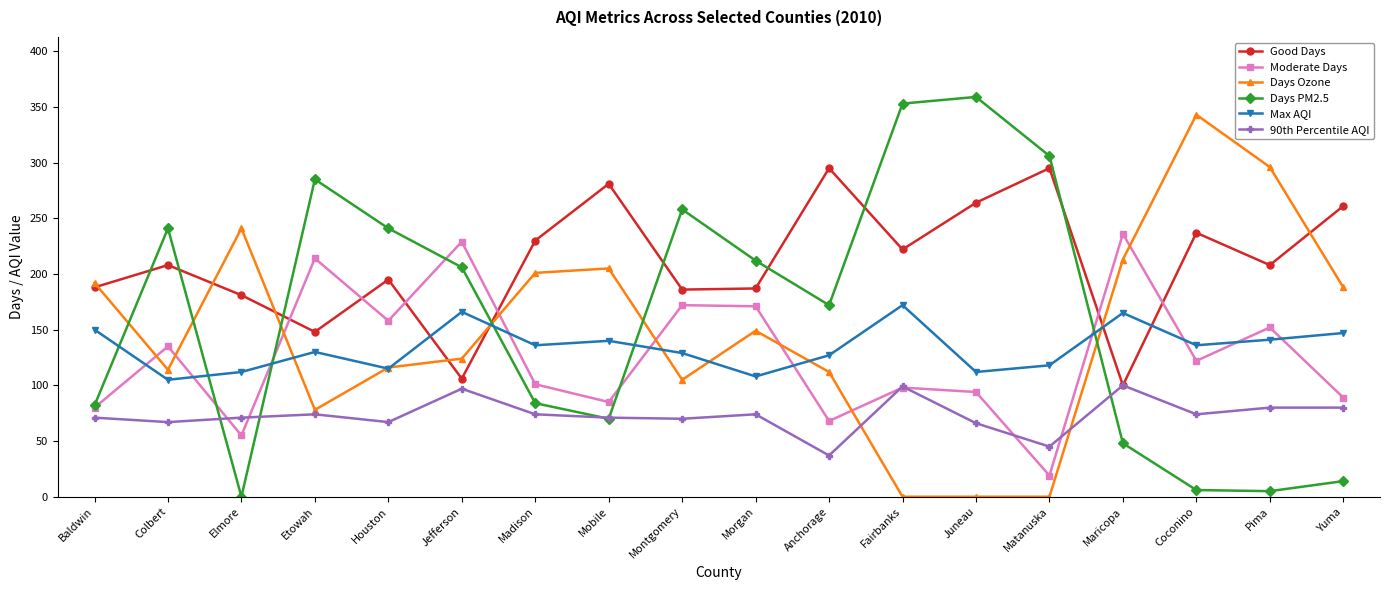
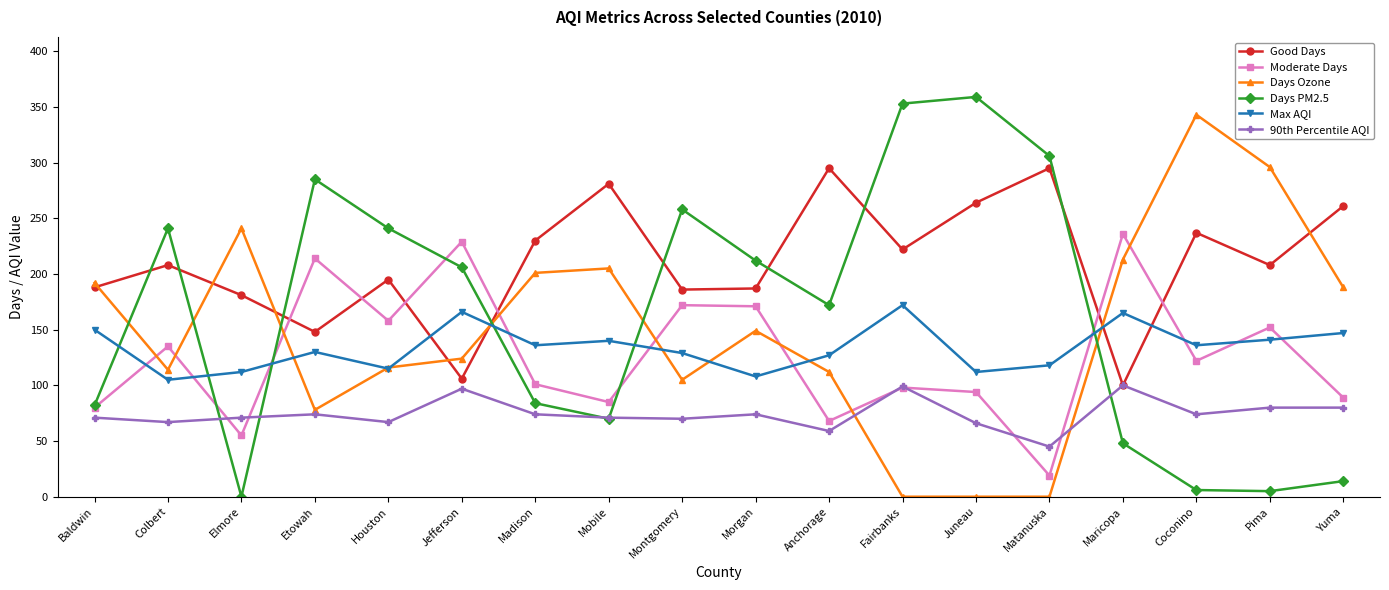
  {
    "Good Days": {
      "Baldwin": 188,
      "Colbert": 208,
      "Elmore": 181,
      "Etowah": 148,
      "Houston": 195,
      "Jefferson": 106,
      "Madison": 230,
      "Mobile": 281,
      "Montgomery": 186,
      "Morgan": 187,
      "Anchorage": 295,
      "Fairbanks": 222,
      "Juneau": 264,
      "Matanuska": 295,
      "Coconino": 237,
      "Pima": 208,
      "Yuma": 261
    },
    "Moderate Days": {
      "Colbert": 135,
      "Elmore": 55,
      "Etowah": 214,
      "Houston": 158,
      "Jefferson": 229,
      "Madison": 101,
      "Mobile": 85,
      "Montgomery": 172,
      "Morgan": 171,
      "Anchorage": 68,
      "Juneau": 94,
      "Matanuska": 19,
      "Maricopa": 236,
      "Coconino": 122,
      "Pima": 152,
      "Yuma": 89
    },
    "Days Ozone": {
      "Baldwin": 192,
      "Colbert": 114,
      "Elmore": 241,
      "Etowah": 78,
      "Jefferson": 124,
      "Madison": 201,
      "Mobile": 205,
      "Montgomery": 105,
      "Morgan": 149,
      "Anchorage": 112,
      "Fairbanks": 0,
      "Juneau": 0,
      "Matanuska": 0,
      "Maricopa": 213,
      "Coconino": 343,
      "Pima": 296,
      "Yuma": 188
    },
    "Days PM2.5": {
      "Colbert": 241,
      "Elmore": 0,
      "Etowah": 285,
      "Houston": 241,
      "Jefferson": 206,
      "Madison": 84,
      "Montgomery": 258,
      "Morgan": 212,
      "Anchorage": 172,
      "Fairbanks": 353,
      "Juneau": 359,
      "Matanuska": 306,
      "Maricopa": 48,
      "Coconino": 6,
      "Pima": 5,
      "Yuma": 14
    },
    "Max AQI": {
      "Baldwin": 150,
      "Colbert": 105,
      "Elmore": 112,
      "Etowah": 130,
      "Jefferson": 166,
      "Madison": 136,
      "Mobile": 140,
      "Montgomery": 129,
      "Morgan": 108,
      "Anchorage": 127,
      "Fairbanks": 172,
      "Juneau": 112,
      "Matanuska": 118,
      "Maricopa": 165,
      "Coconino": 136,
      "Pima": 141,
      "Yuma": 147
    },
    "90th Percentile AQI": {
      "Baldwin": 71,
      "Colbert": 67,
      "Elmore": 71,
      "Etowah": 74,
      "Houston": 67,
      "Jefferson": 97,
      "Madison": 74,
      "Montgomery": 70,
      "Morgan": 74,
-     "Anchorage": 37,
+     "Anchorage": 59,
      "Juneau": 66,
      "Matanuska": 45,
      "Coconino": 74,
      "Pima": 80,
      "Yuma": 80
    }
  }
